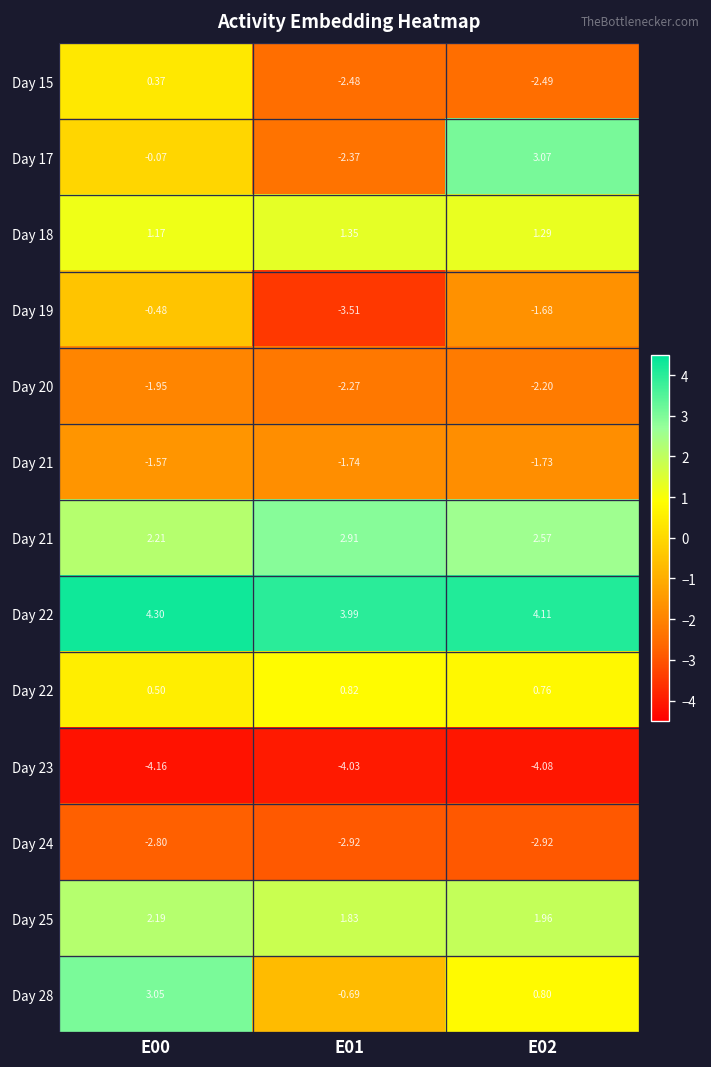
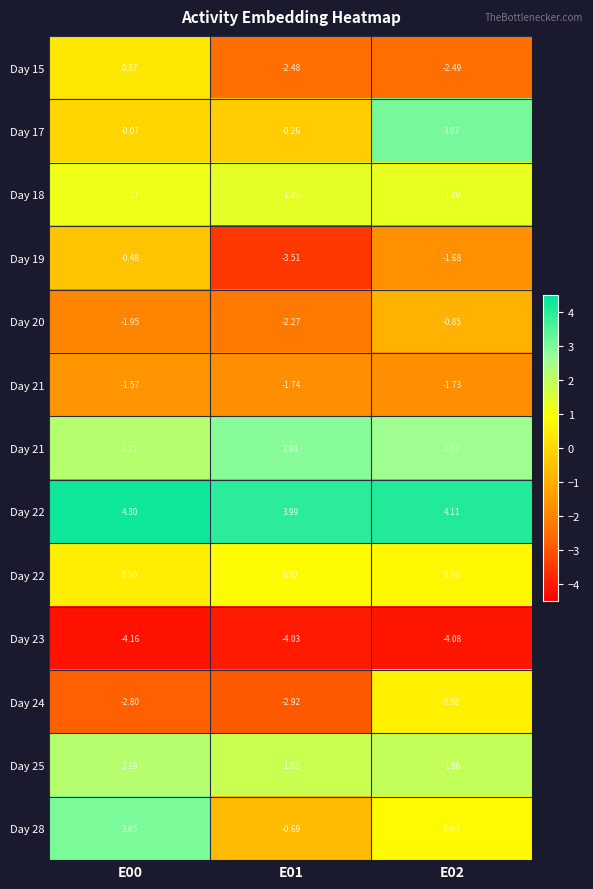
  {
    "Day 15": {
      "E00": 0.37,
      "E01": -2.48,
      "E02": -2.49
    },
    "Day 17": {
      "E00": -0.07,
-     "E01": -2.37,
+     "E01": -0.26,
      "E02": 3.07
    },
    "Day 18": {
      "E00": 1.17,
      "E01": 1.35,
      "E02": 1.29
    },
    "Day 19": {
      "E00": -0.48,
      "E01": -3.51,
      "E02": -1.68
    },
    "Day 20": {
      "E00": -1.95,
      "E01": -2.27,
-     "E02": -2.20
+     "E02": -0.85
    },
    "Day 23": {
      "E00": -4.16,
      "E01": -4.03,
      "E02": -4.08
    },
    "Day 24": {
      "E00": -2.80,
      "E01": -2.92,
-     "E02": -2.92
+     "E02": 0.58
    },
    "Day 25": {
      "E00": 2.19,
      "E01": 1.83,
      "E02": 1.96
    },
    "Day 28": {
      "E00": 3.05,
      "E01": -0.69,
      "E02": 0.80
    }
  }
